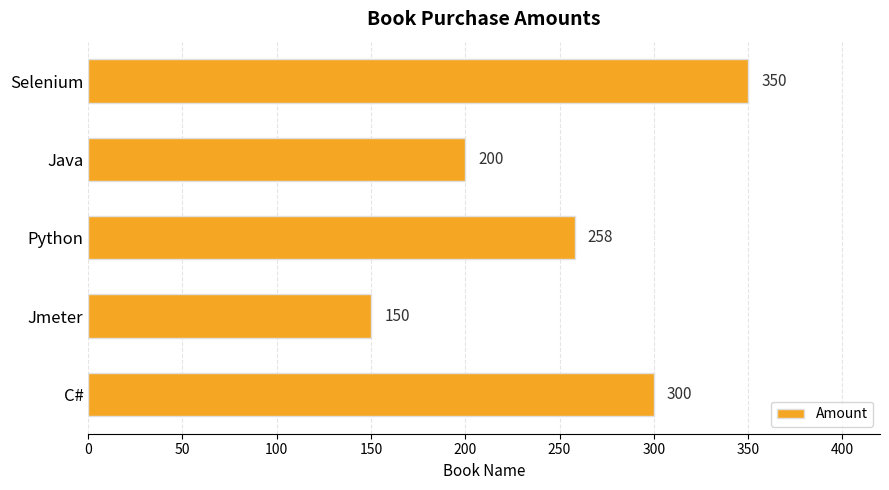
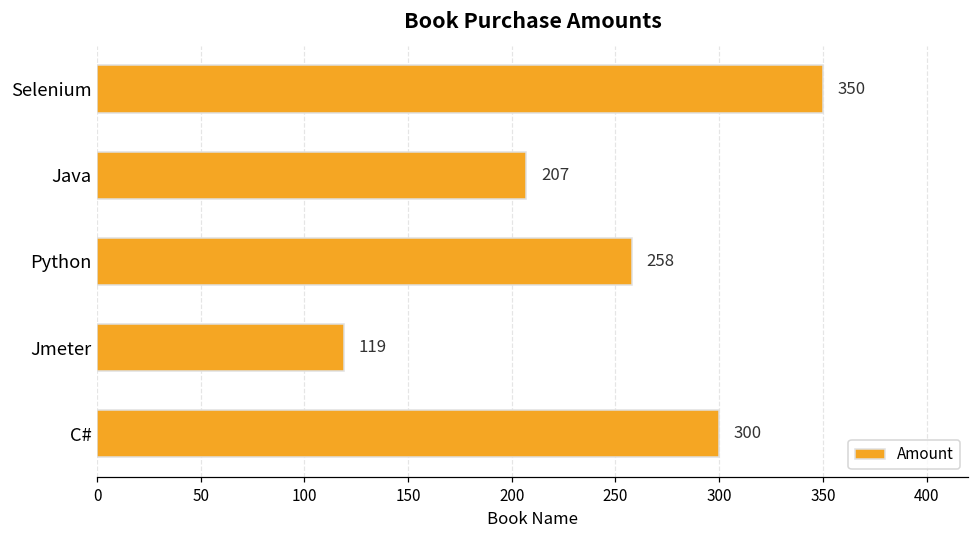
  {
    "Selenium": 350,
-   "Java": 200,
+   "Java": 207,
    "Python": 258,
-   "Jmeter": 150,
+   "Jmeter": 119,
    "C#": 300
  }
